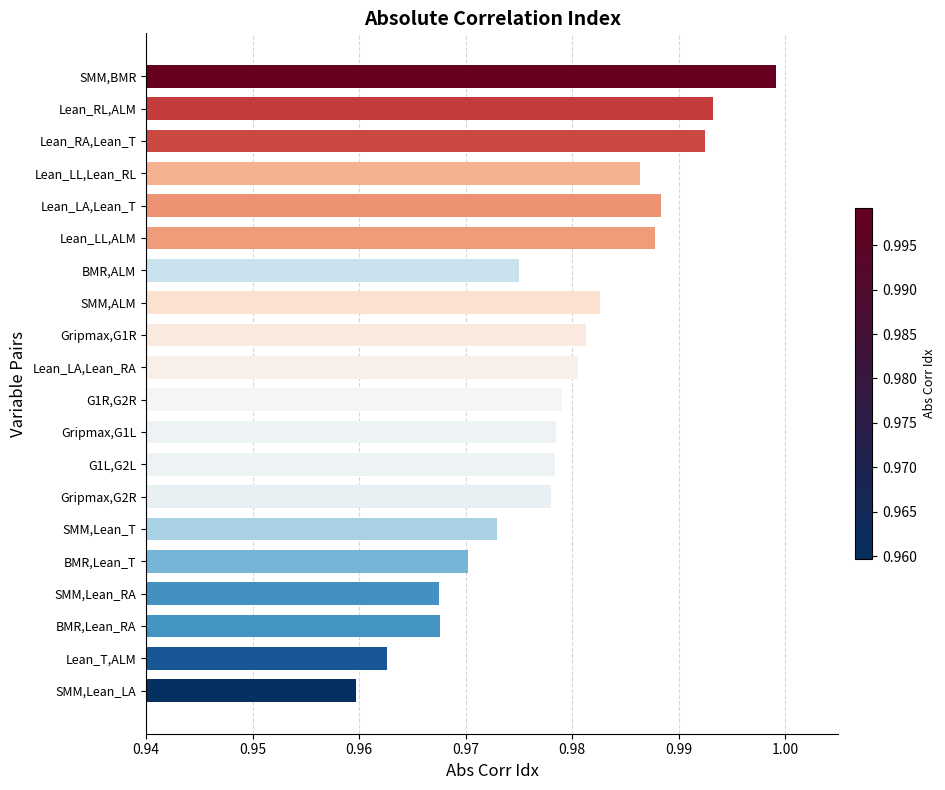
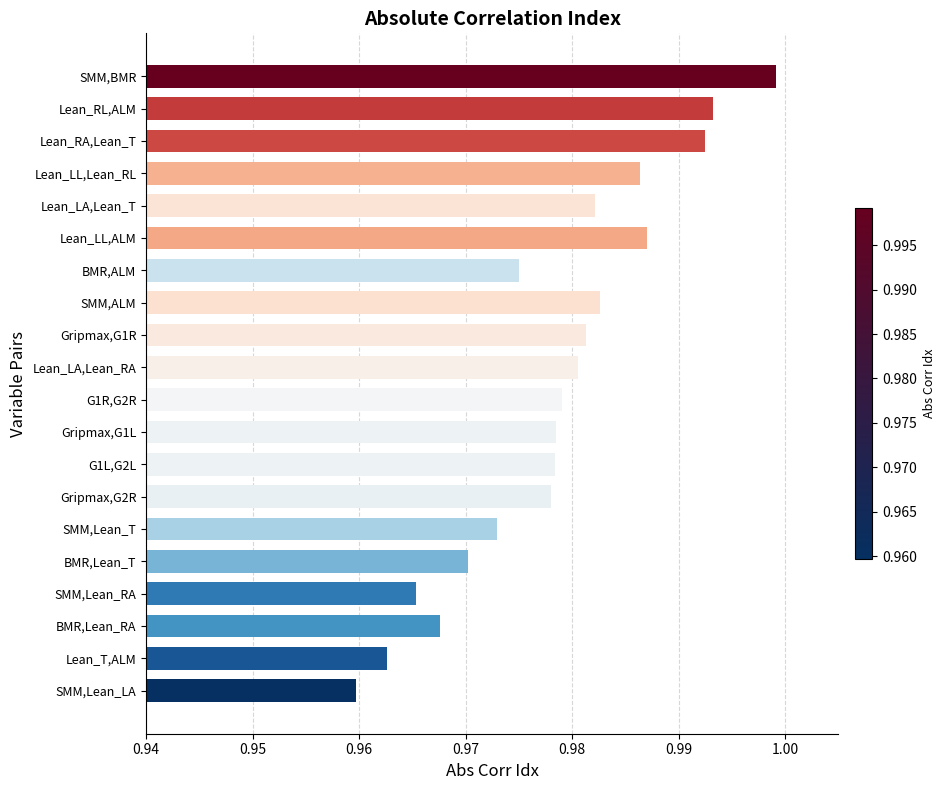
  {
    "SMM,BMR": 0.9992,
    "Lean_RL,ALM": 0.9933,
    "Lean_RA,Lean_T": 0.9925,
    "Lean_LL,Lean_RL": 0.9864,
-   "Lean_LA,Lean_T": 0.9883,
-   "Lean_LL,ALM": 0.9878,
+   "Lean_LA,Lean_T": 0.9821,
+   "Lean_LL,ALM": 0.9871,
    "BMR,ALM": 0.9750,
    "SMM,ALM": 0.9826,
    "Gripmax,G1R": 0.9813,
    "Lean_LA,Lean_RA": 0.9805,
    "G1R,G2R": 0.9791,
    "Gripmax,G1L": 0.9785,
    "G1L,G2L": 0.9784,
    "Gripmax,G2R": 0.9780,
    "SMM,Lean_T": 0.9730,
    "BMR,Lean_T": 0.9702,
-   "SMM,Lean_RA": 0.9675,
+   "SMM,Lean_RA": 0.9653,
    "BMR,Lean_RA": 0.9676,
    "Lean_T,ALM": 0.9626,
    "SMM,Lean_LA": 0.9597
  }
